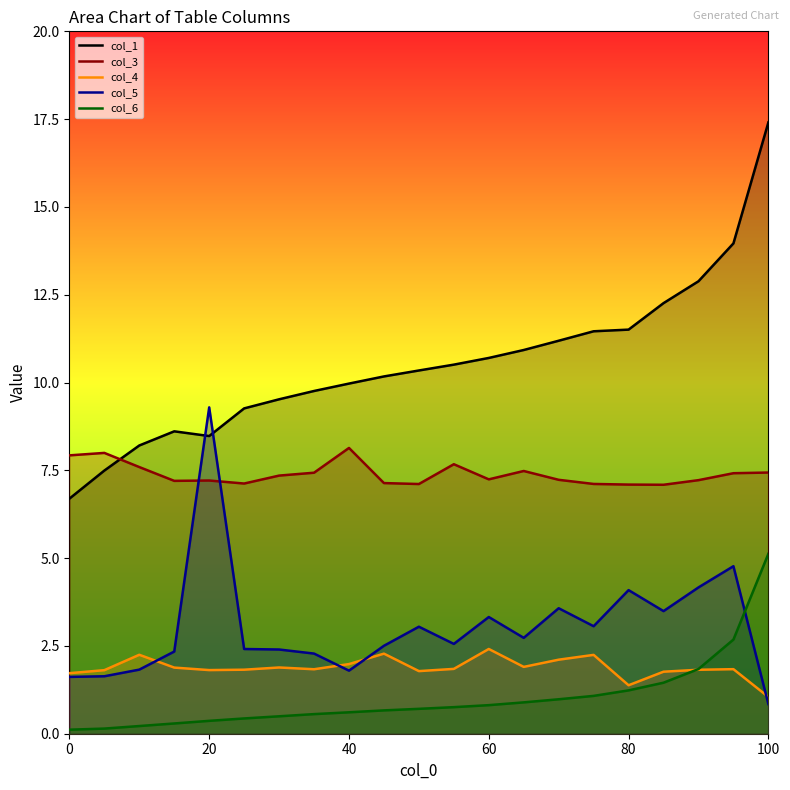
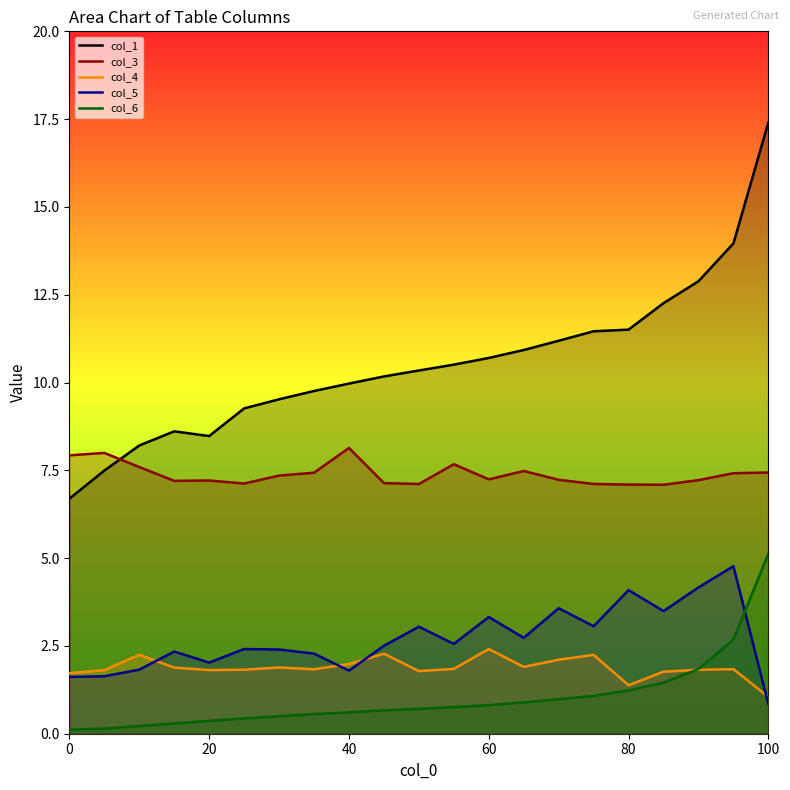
  {
    "col_1": {
      "0": 6.7,
      "20": 8.5,
      "40": 10.0,
      "60": 10.7,
      "80": 11.5,
      "100": 17.4
    },
    "col_3": {
      "0": 7.9,
      "20": 7.2,
      "40": 8.1,
      "60": 7.2,
      "80": 7.1,
      "100": 7.4
    },
    "col_4": {
      "0": 1.7,
      "20": 1.8,
      "40": 2.0,
      "60": 2.4,
      "80": 1.4,
      "100": 1.0
    },
    "col_5": {
      "0": 1.6,
-     "20": 9.3,
+     "20": 2.0,
      "40": 1.8,
      "60": 3.3,
      "80": 4.1,
      "100": 0.8
    },
    "col_6": {
      "0": 0.1,
      "20": 0.4,
      "40": 0.6,
      "60": 0.8,
      "80": 1.2,
      "100": 5.1
    }
  }
